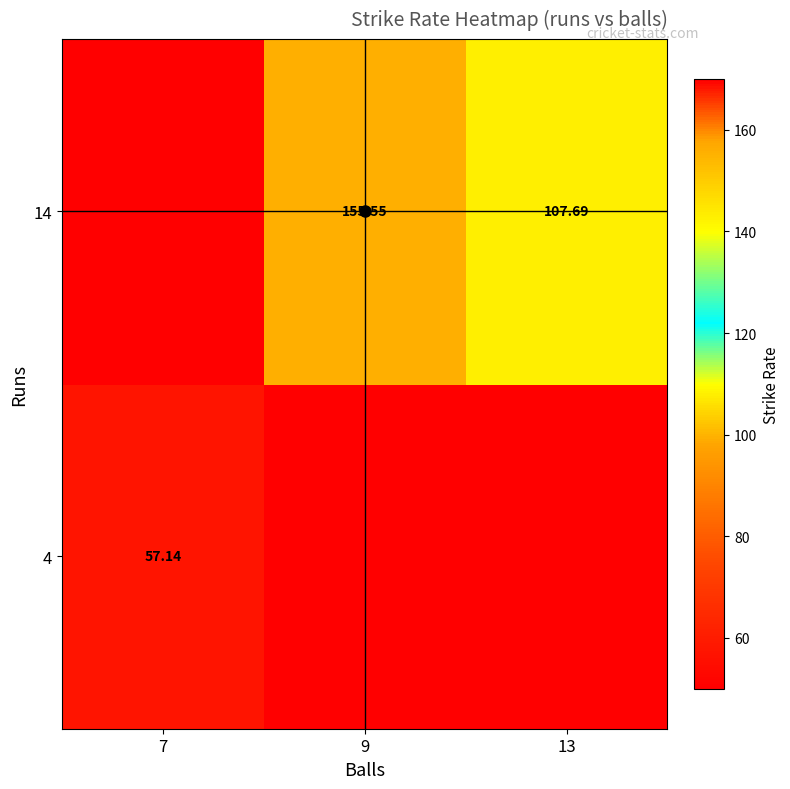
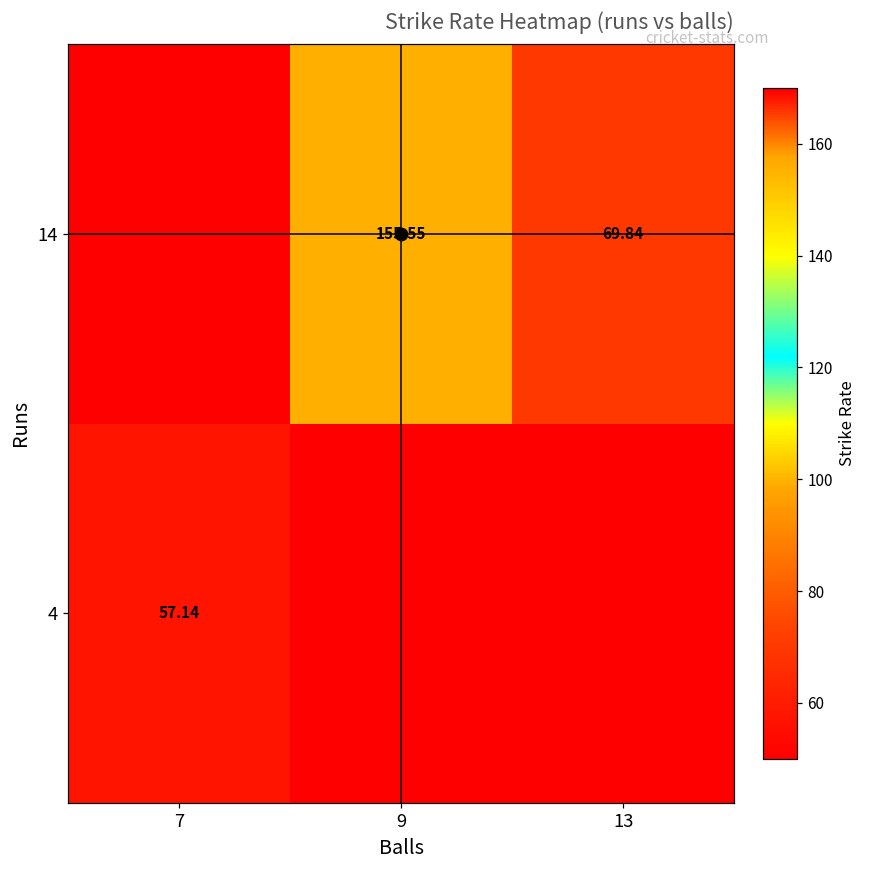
  {
    "14": {
-     "13": 107.69
+     "13": 69.84
    },
    "4": {
      "7": 57.14
    }
  }
